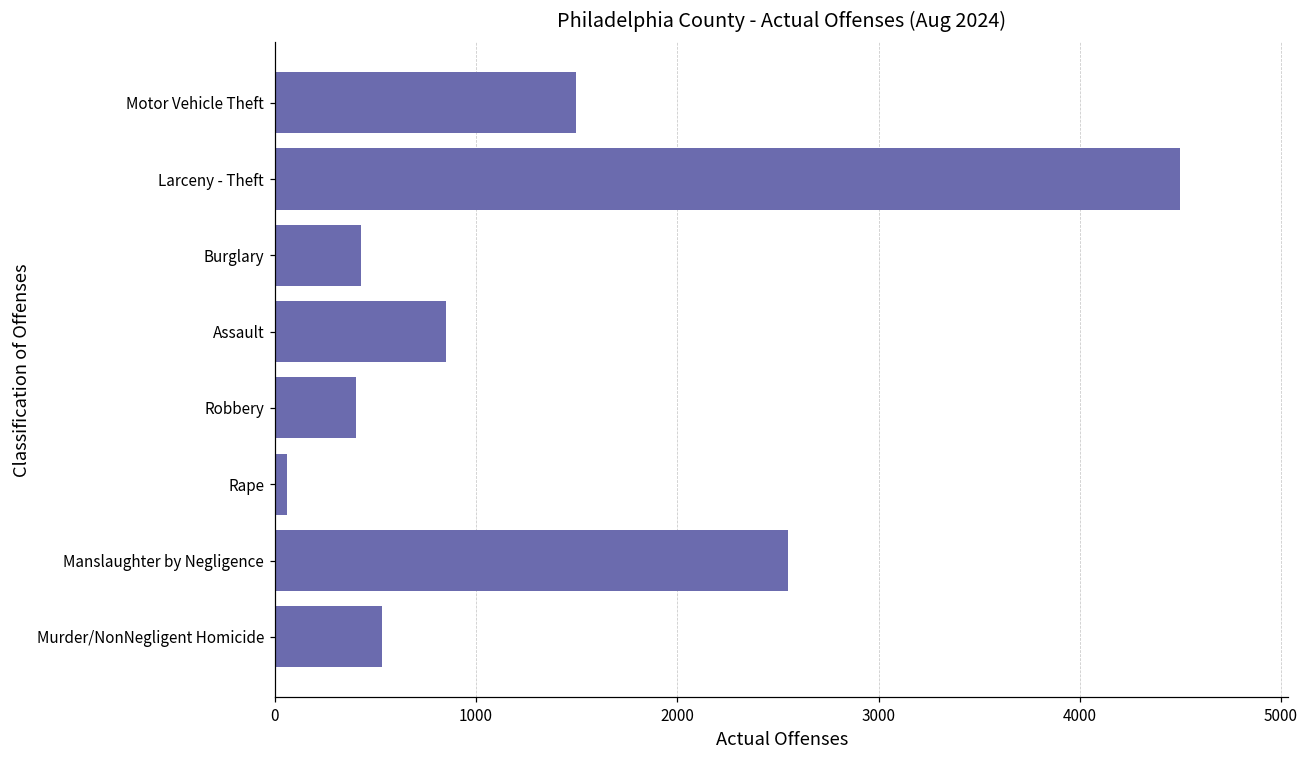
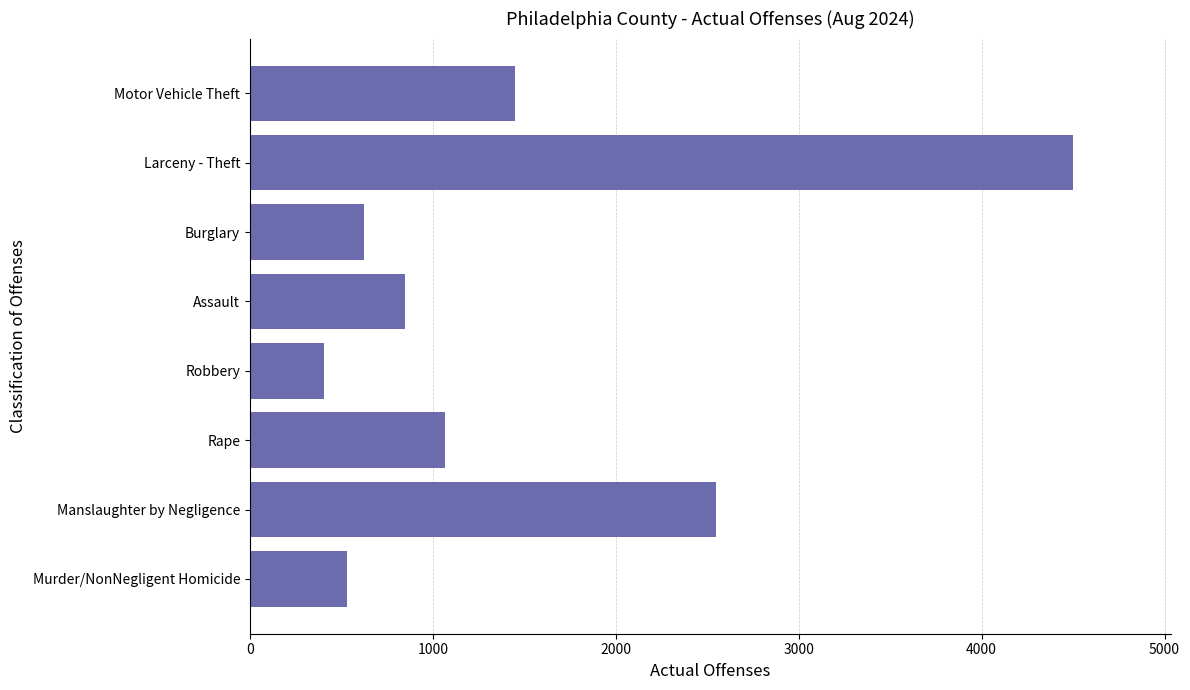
  {
-   "Motor Vehicle Theft": 1500,
+   "Motor Vehicle Theft": 1450,
    "Larceny - Theft": 4500,
-   "Burglary": 430,
+   "Burglary": 620,
    "Assault": 850,
    "Robbery": 410,
-   "Rape": 60,
+   "Rape": 1070,
    "Manslaughter by Negligence": 2550,
    "Murder/NonNegligent Homicide": 530
  }
